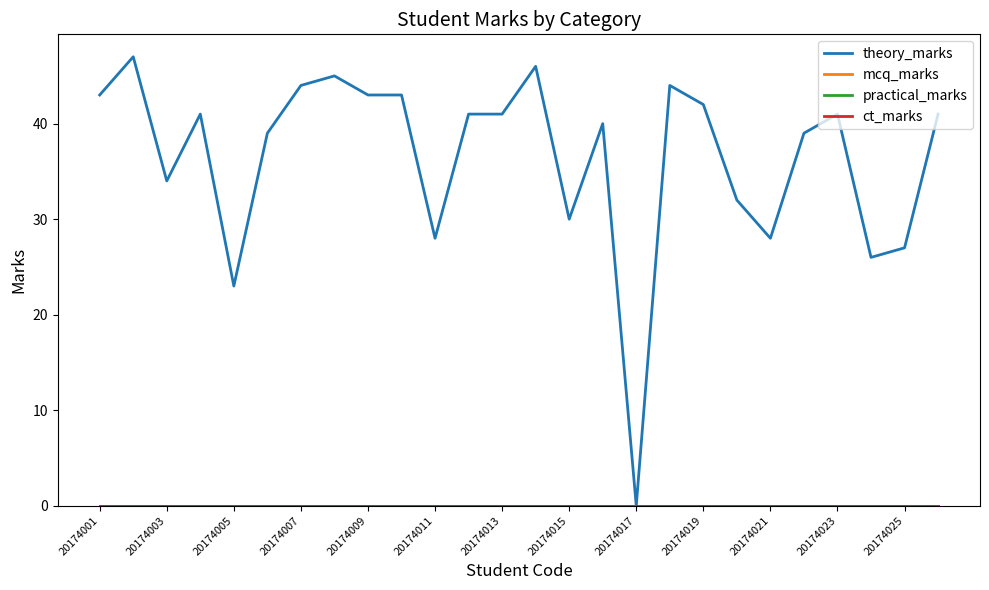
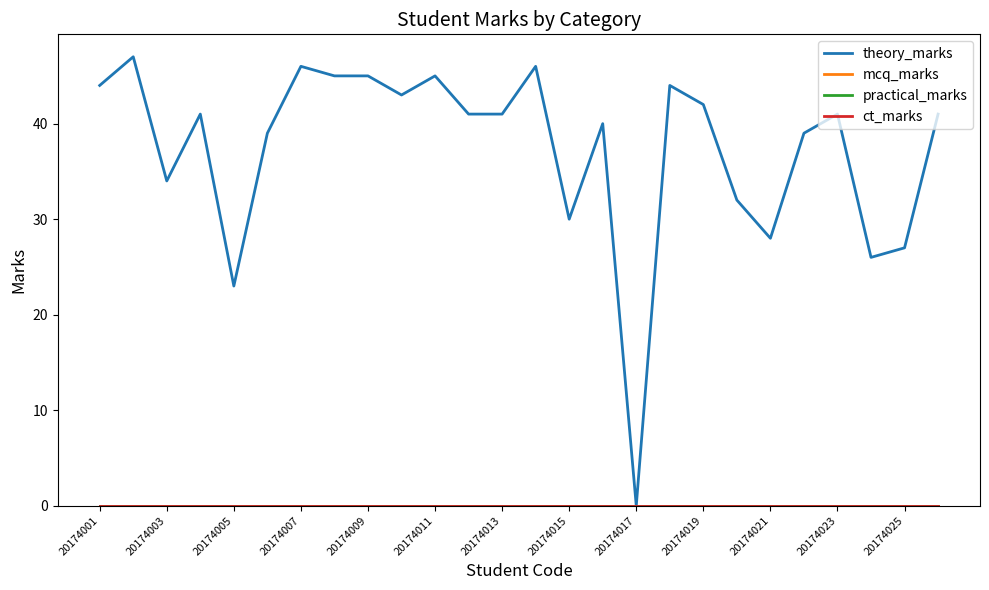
  {
    "theory_marks": {
-     "20174001": 43,
+     "20174001": 44,
      "20174003": 34,
      "20174005": 23,
-     "20174007": 44,
-     "20174009": 43,
-     "20174011": 28,
+     "20174007": 46,
+     "20174009": 45,
+     "20174011": 45,
      "20174013": 41,
      "20174015": 30,
      "20174019": 42,
      "20174021": 28,
      "20174025": 27
    },
    "ct_marks": {
      "20174001": 0,
      "20174003": 0,
      "20174005": 0,
      "20174007": 0,
      "20174009": 0,
      "20174011": 0,
      "20174013": 0,
      "20174015": 0,
      "20174019": 0,
      "20174021": 0,
      "20174023": 0,
      "20174025": 0
    }
  }
